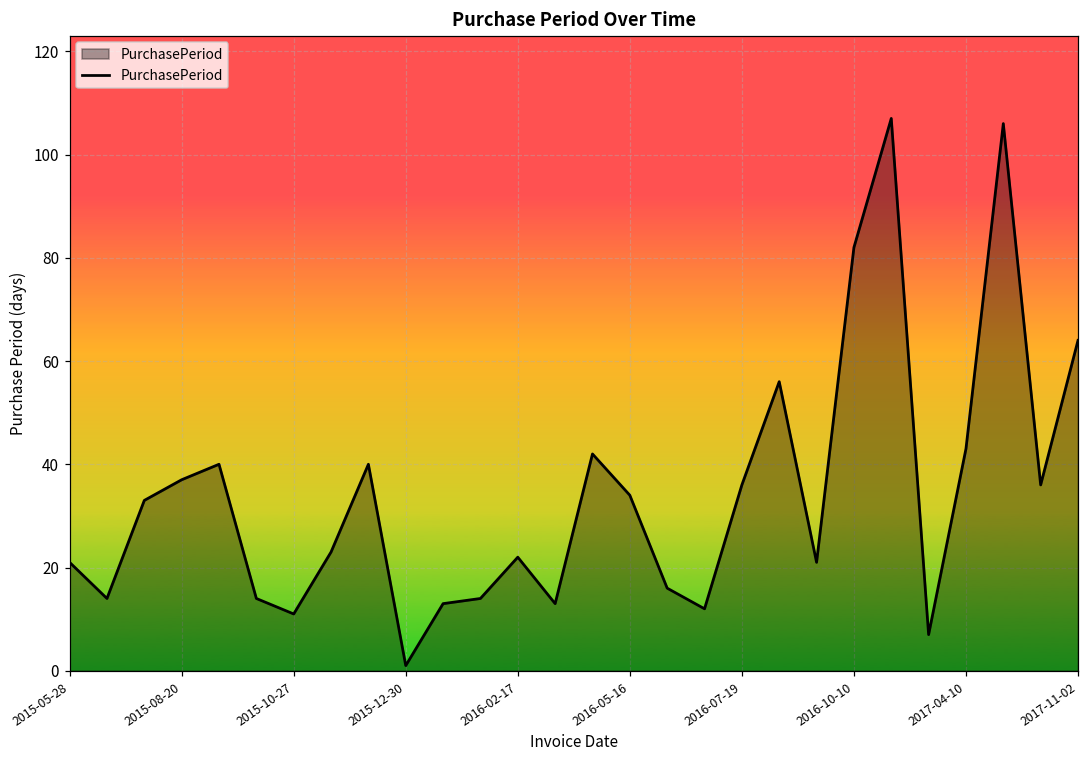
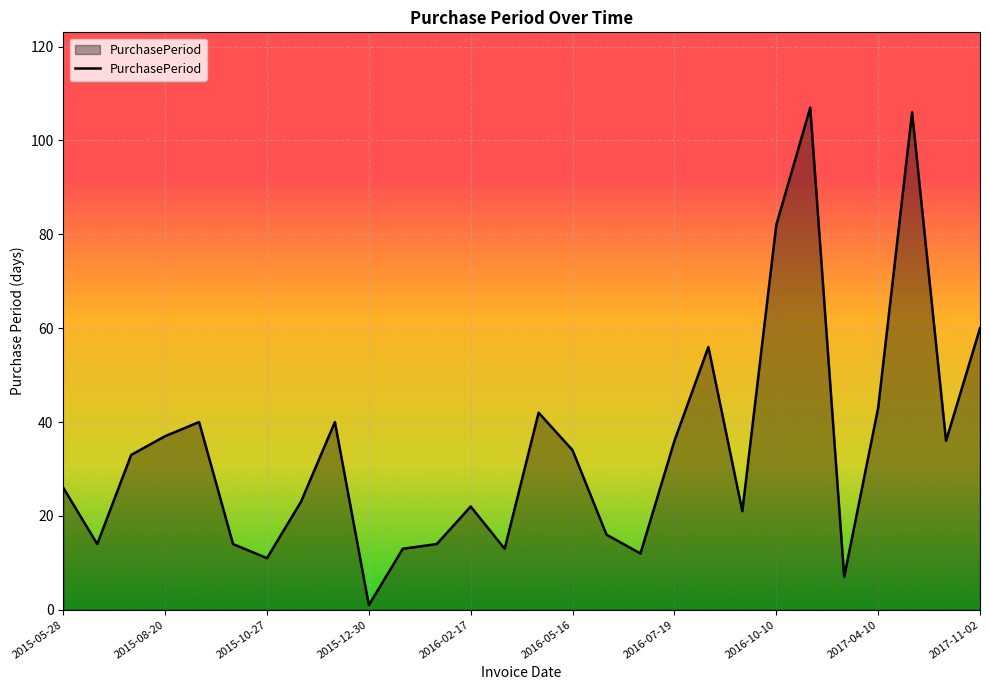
  {
-   "2015-05-28": 21,
+   "2015-05-28": 26,
    "2015-08-20": 37,
    "2015-10-27": 11,
    "2015-12-30": 1,
    "2016-02-17": 22,
    "2016-05-16": 34,
    "2016-07-19": 36,
    "2016-10-10": 82,
    "2017-04-10": 43,
-   "2017-11-02": 64
+   "2017-11-02": 60
  }
